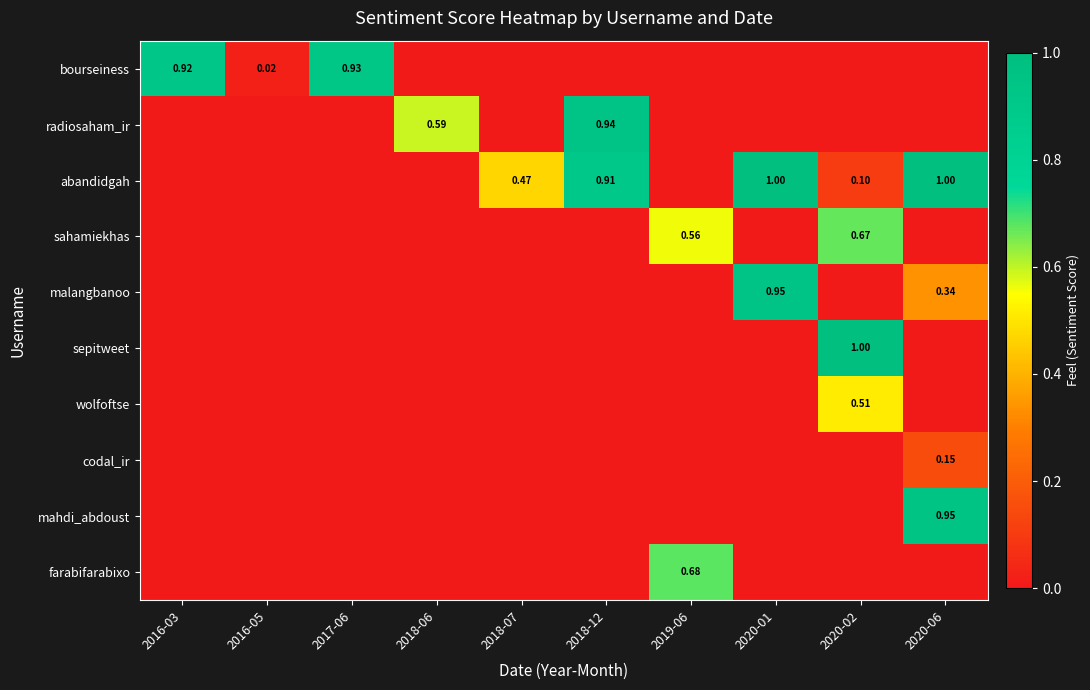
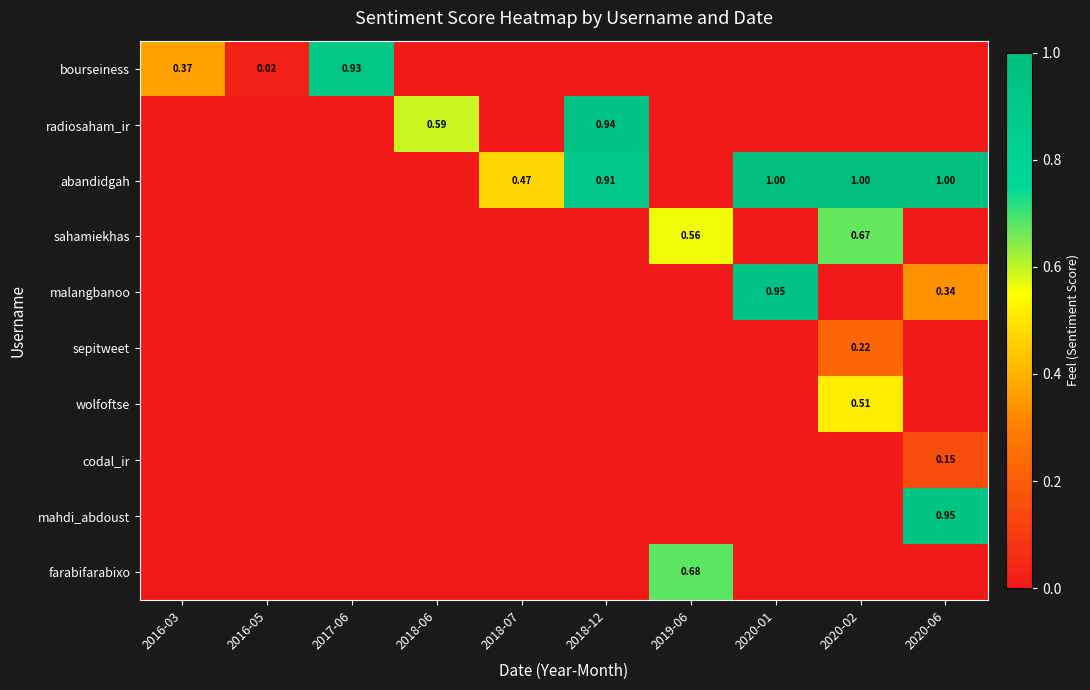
  {
    "bourseiness": {
-     "2016-03": 0.92,
+     "2016-03": 0.37,
      "2016-05": 0.02,
      "2017-06": 0.93
    },
    "radiosaham_ir": {
      "2018-06": 0.59,
      "2018-12": 0.94
    },
    "abandidgah": {
      "2018-07": 0.47,
      "2018-12": 0.91,
      "2020-01": 1.00,
-     "2020-02": 0.10,
+     "2020-02": 1.00,
      "2020-06": 1.00
    },
    "sahamiekhas": {
      "2019-06": 0.56,
      "2020-02": 0.67
    },
    "malangbanoo": {
      "2020-01": 0.95,
      "2020-06": 0.34
    },
    "sepitweet": {
-     "2020-02": 1.00
+     "2020-02": 0.22
    },
    "wolfoftse": {
      "2020-02": 0.51
    },
    "codal_ir": {
      "2020-06": 0.15
    },
    "mahdi_abdoust": {
      "2020-06": 0.95
    },
    "farabifarabixo": {
      "2019-06": 0.68
    }
  }
